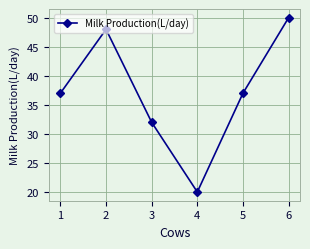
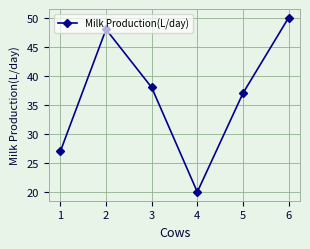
  {
-   "1": 37,
-   "3": 32,
+   "1": 27,
+   "3": 38,
    "4": 20,
    "5": 37,
    "6": 50
  }
